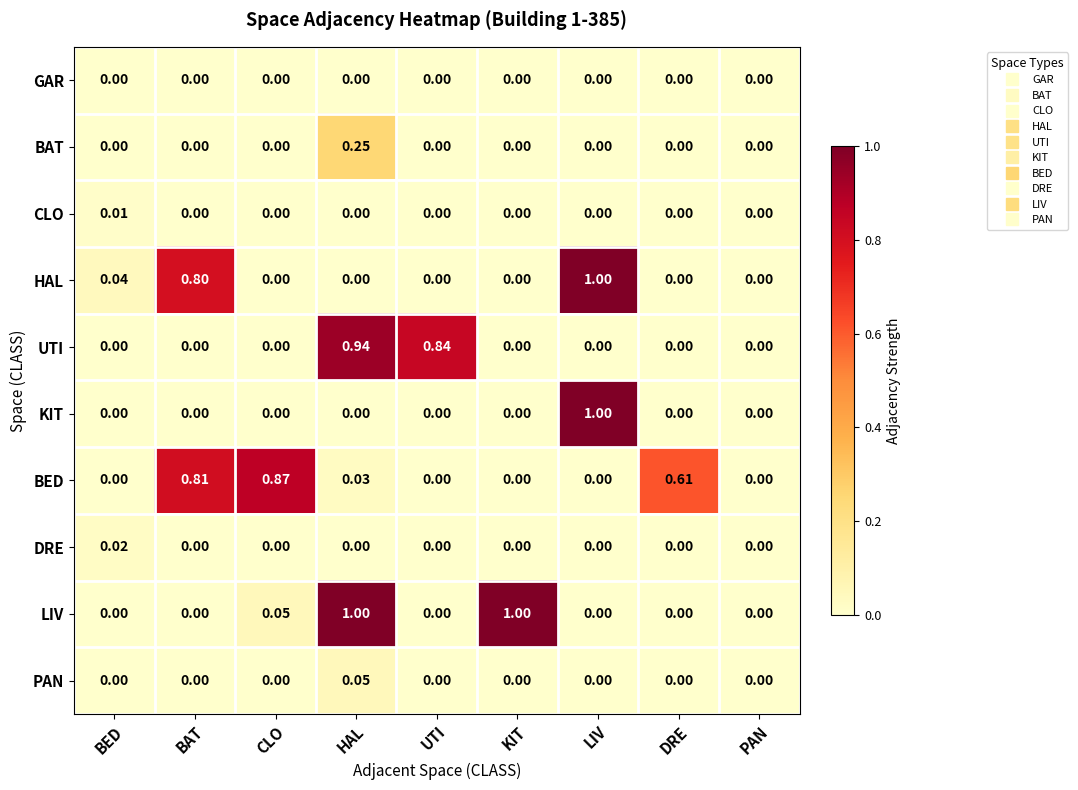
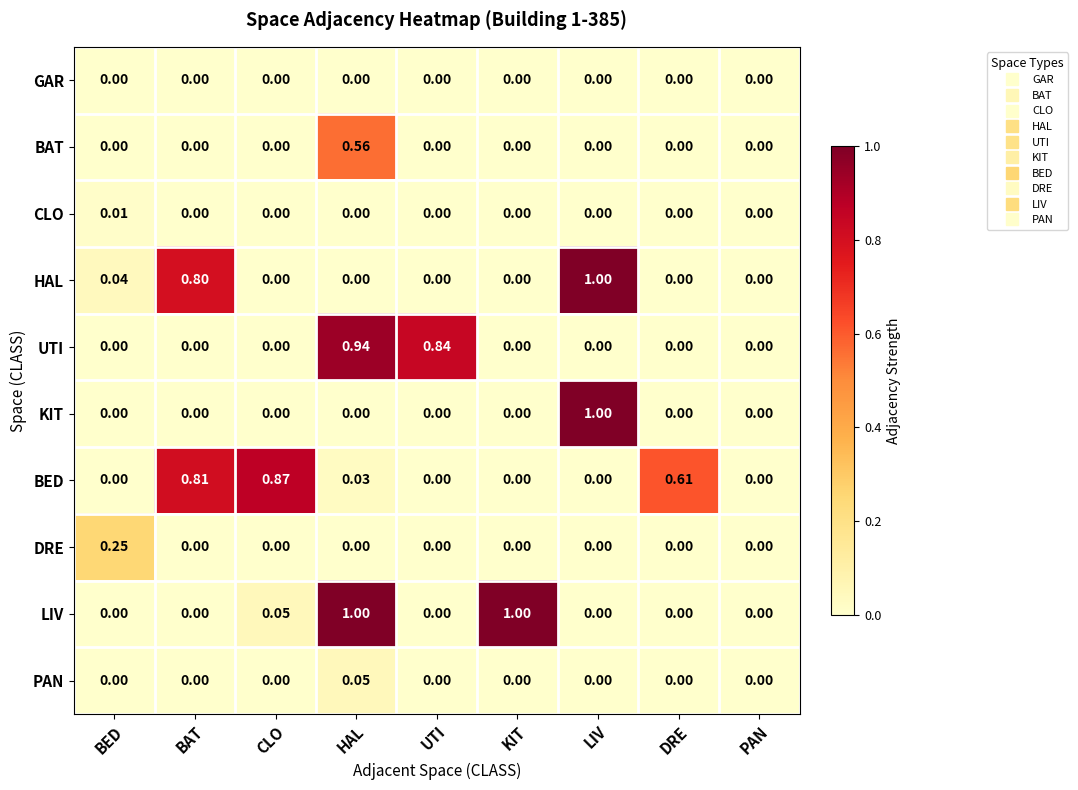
  {
    "GAR": {
      "BED": 0.00,
      "BAT": 0.00,
      "CLO": 0.00,
      "HAL": 0.00,
      "UTI": 0.00,
      "KIT": 0.00,
      "LIV": 0.00,
      "DRE": 0.00,
      "PAN": 0.00
    },
    "BAT": {
      "BED": 0.00,
      "BAT": 0.00,
      "CLO": 0.00,
-     "HAL": 0.25,
+     "HAL": 0.56,
      "UTI": 0.00,
      "KIT": 0.00,
      "LIV": 0.00,
      "DRE": 0.00,
      "PAN": 0.00
    },
    "CLO": {
      "BED": 0.01,
      "BAT": 0.00,
      "CLO": 0.00,
      "HAL": 0.00,
      "UTI": 0.00,
      "KIT": 0.00,
      "LIV": 0.00,
      "DRE": 0.00,
      "PAN": 0.00
    },
    "HAL": {
      "BED": 0.04,
      "BAT": 0.80,
      "CLO": 0.00,
      "HAL": 0.00,
      "UTI": 0.00,
      "KIT": 0.00,
      "LIV": 1.00,
      "DRE": 0.00,
      "PAN": 0.00
    },
    "UTI": {
      "BED": 0.00,
      "BAT": 0.00,
      "CLO": 0.00,
      "HAL": 0.94,
      "UTI": 0.84,
      "KIT": 0.00,
      "LIV": 0.00,
      "DRE": 0.00,
      "PAN": 0.00
    },
    "KIT": {
      "BED": 0.00,
      "BAT": 0.00,
      "CLO": 0.00,
      "HAL": 0.00,
      "UTI": 0.00,
      "KIT": 0.00,
      "LIV": 1.00,
      "DRE": 0.00,
      "PAN": 0.00
    },
    "BED": {
      "BED": 0.00,
      "BAT": 0.81,
      "CLO": 0.87,
      "HAL": 0.03,
      "UTI": 0.00,
      "KIT": 0.00,
      "LIV": 0.00,
      "DRE": 0.61,
      "PAN": 0.00
    },
    "DRE": {
-     "BED": 0.02,
+     "BED": 0.25,
      "BAT": 0.00,
      "CLO": 0.00,
      "HAL": 0.00,
      "UTI": 0.00,
      "KIT": 0.00,
      "LIV": 0.00,
      "DRE": 0.00,
      "PAN": 0.00
    },
    "LIV": {
      "BED": 0.00,
      "BAT": 0.00,
      "CLO": 0.05,
      "HAL": 1.00,
      "UTI": 0.00,
      "KIT": 1.00,
      "LIV": 0.00,
      "DRE": 0.00,
      "PAN": 0.00
    },
    "PAN": {
      "BED": 0.00,
      "BAT": 0.00,
      "CLO": 0.00,
      "HAL": 0.05,
      "UTI": 0.00,
      "KIT": 0.00,
      "LIV": 0.00,
      "DRE": 0.00,
      "PAN": 0.00
    }
  }
